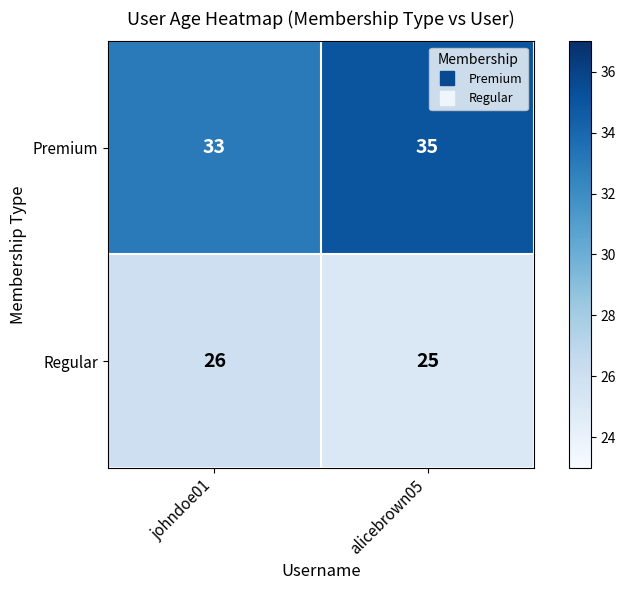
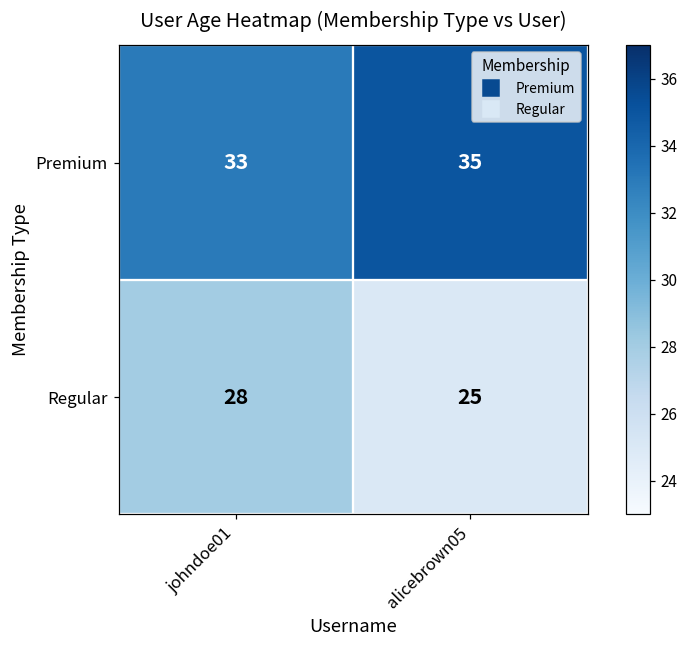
  {
    "Premium": {
      "johndoe01": 33,
      "alicebrown05": 35
    },
    "Regular": {
-     "johndoe01": 26,
+     "johndoe01": 28,
      "alicebrown05": 25
    }
  }
